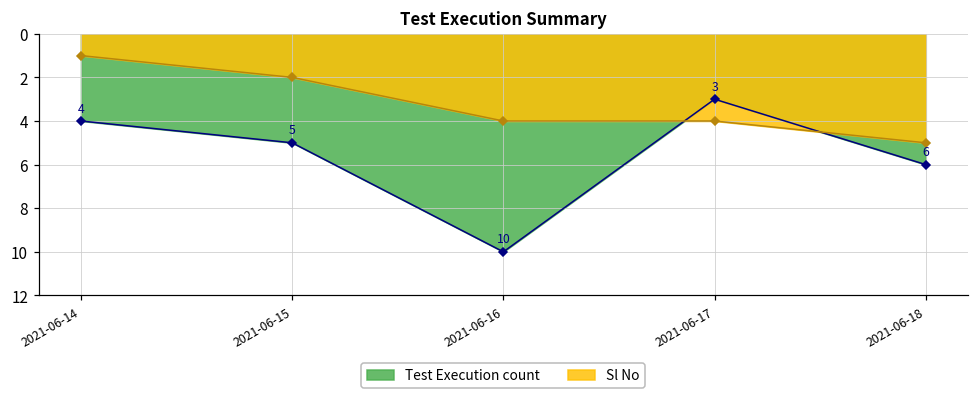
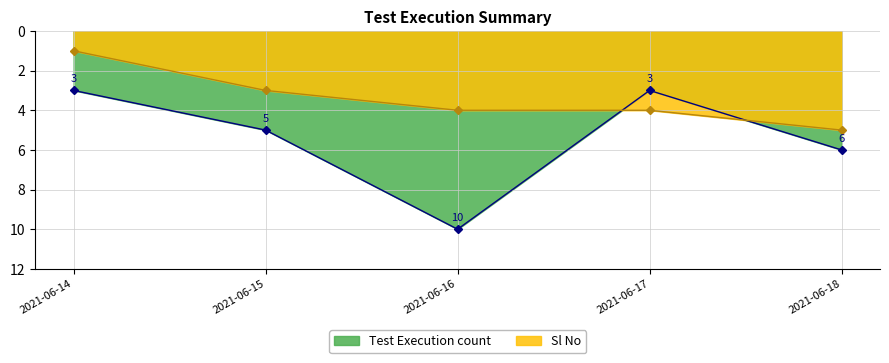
  {
    "Test Execution count": {
-     "2021-06-14": 4,
+     "2021-06-14": 3,
      "2021-06-15": 5,
      "2021-06-16": 10,
      "2021-06-17": 3,
      "2021-06-18": 6
    },
    "Sl No": {
      "2021-06-14": 1,
-     "2021-06-15": 2,
+     "2021-06-15": 3,
      "2021-06-16": 4,
      "2021-06-17": 4
    }
  }
